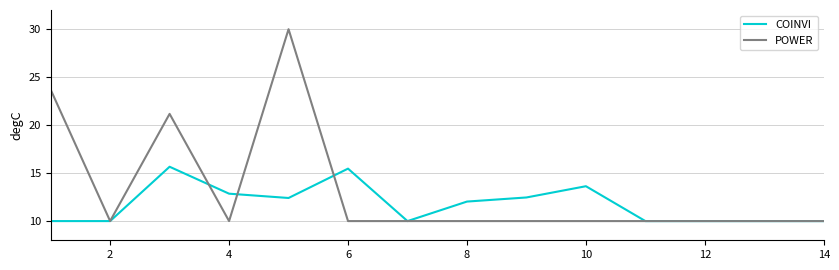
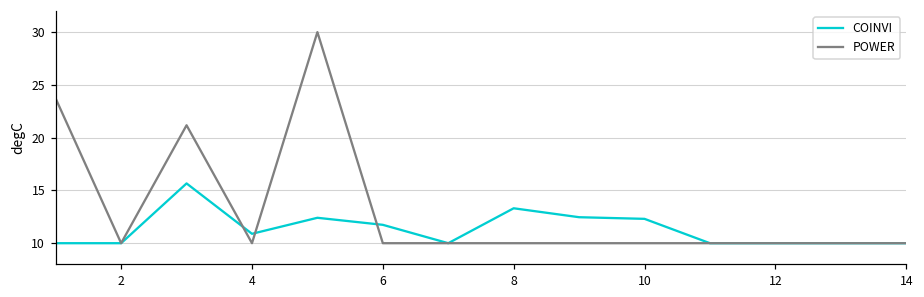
  {
    "COINVI": {
-     "4": 13,
-     "6": 15,
-     "8": 12,
-     "10": 14
+     "4": 11,
+     "6": 12,
+     "8": 13,
+     "10": 12
    },
    "POWER": {
      "4": 10,
      "6": 10,
      "8": 10,
      "10": 10
    }
  }
